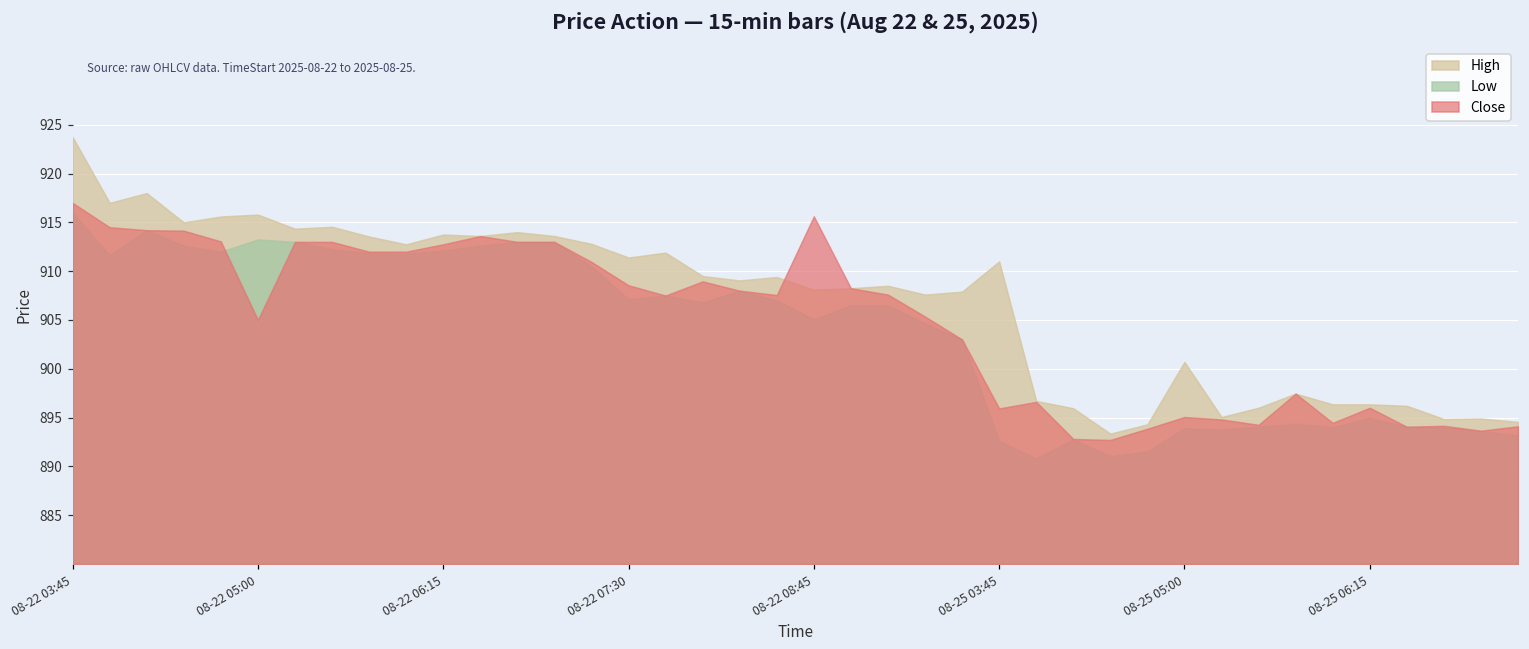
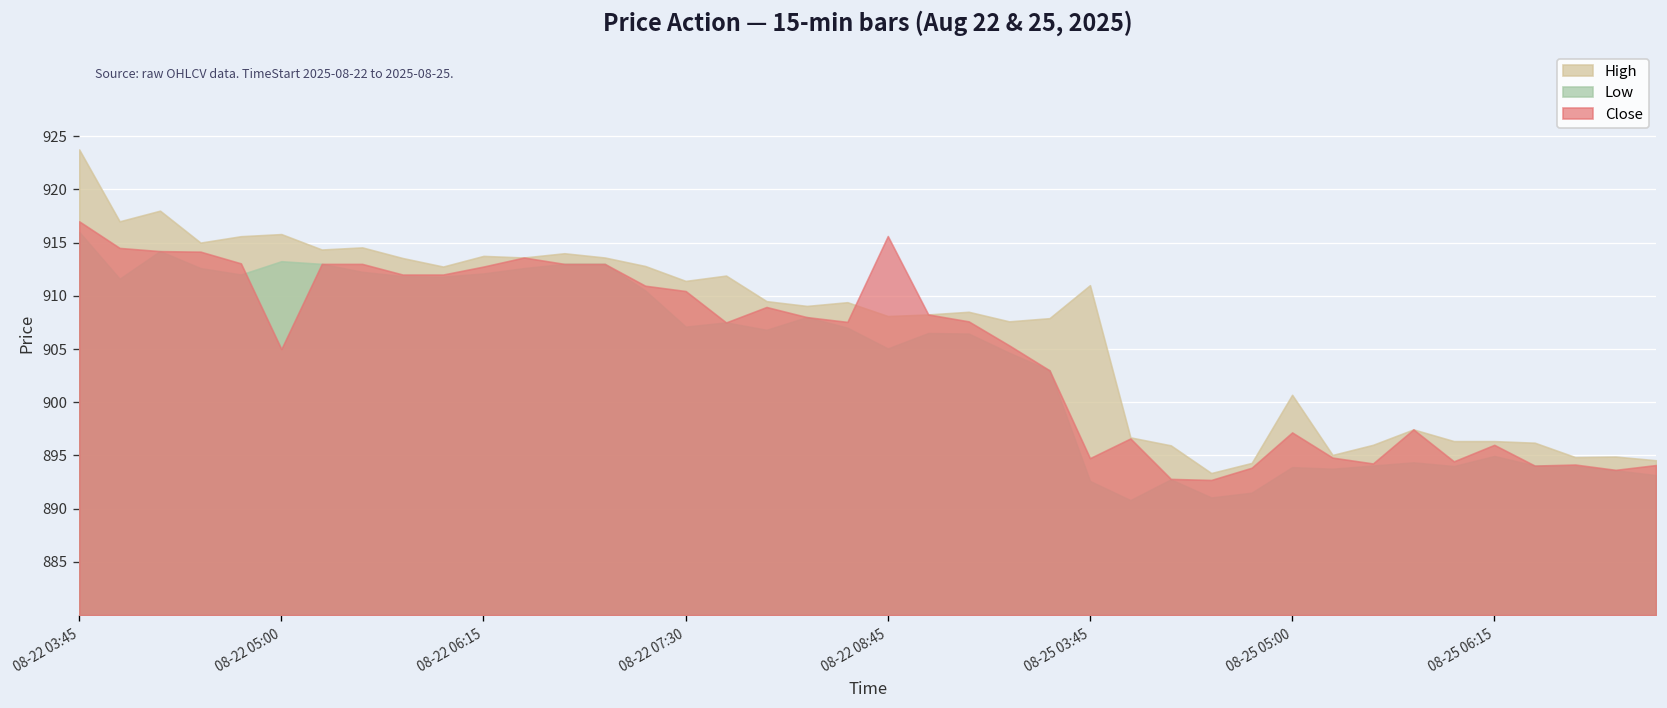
  {
    "Close": {
      "08-22 03:45": 917,
      "08-22 05:00": 905,
      "08-22 06:15": 913,
-     "08-22 07:30": 909,
+     "08-22 07:30": 910,
      "08-22 08:45": 916,
-     "08-25 03:45": 896,
-     "08-25 05:00": 895,
+     "08-25 03:45": 895,
+     "08-25 05:00": 897,
      "08-25 06:15": 896
    }
  }
